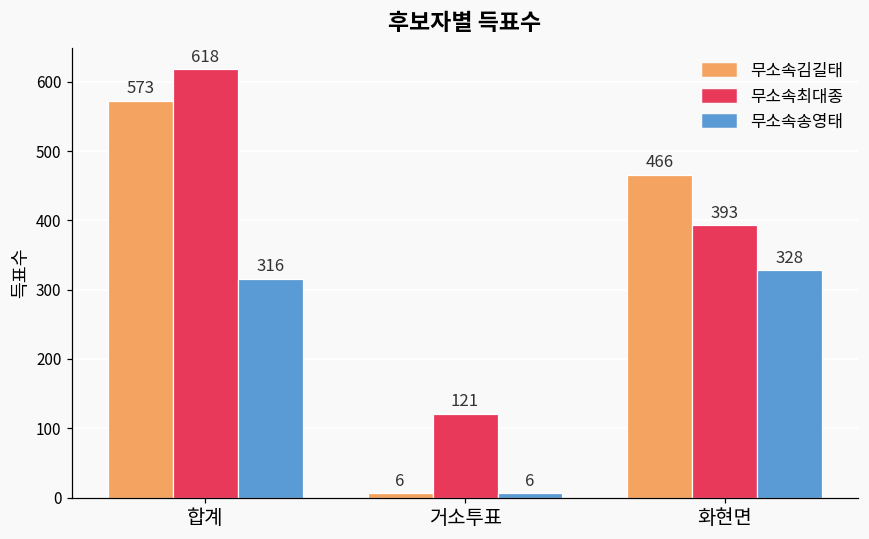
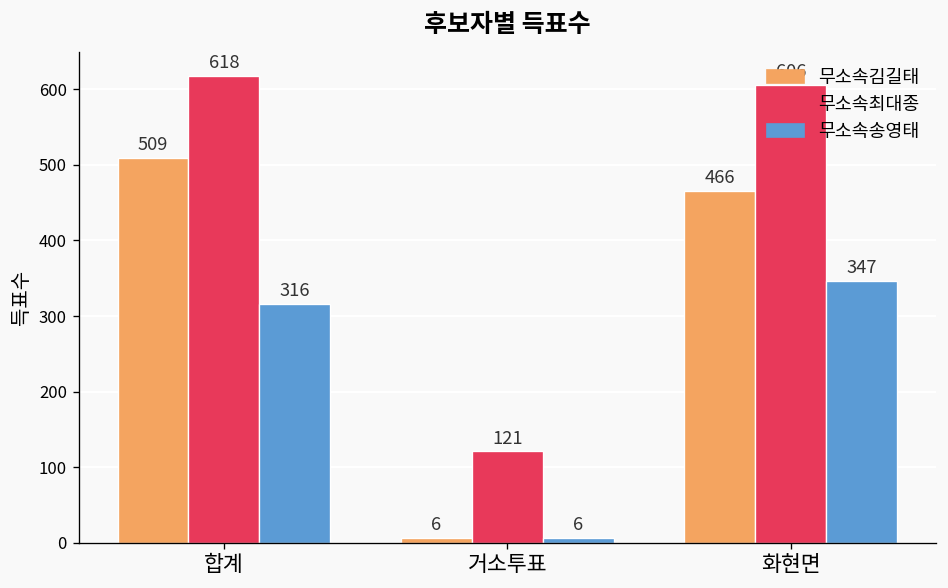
  {
    "무소속김길태": {
-     "합계": 573,
+     "합계": 509,
      "거소투표": 6,
      "화현면": 466
    },
    "무소속최대종": {
      "합계": 618,
      "거소투표": 121,
-     "화현면": 393
+     "화현면": 606
    },
    "무소속송영태": {
      "합계": 316,
      "거소투표": 6,
-     "화현면": 328
+     "화현면": 347
    }
  }
